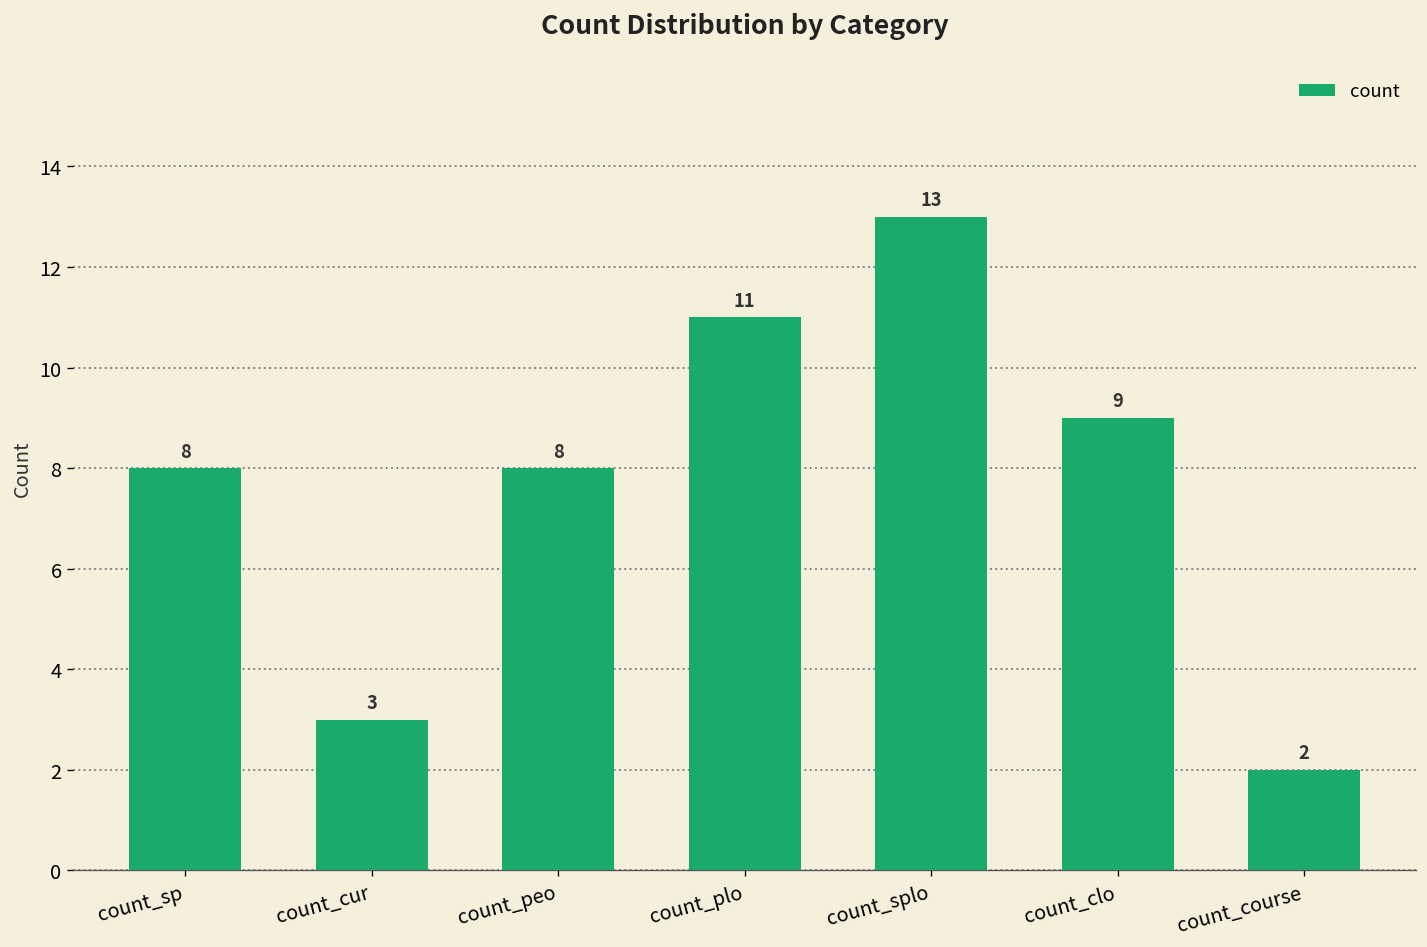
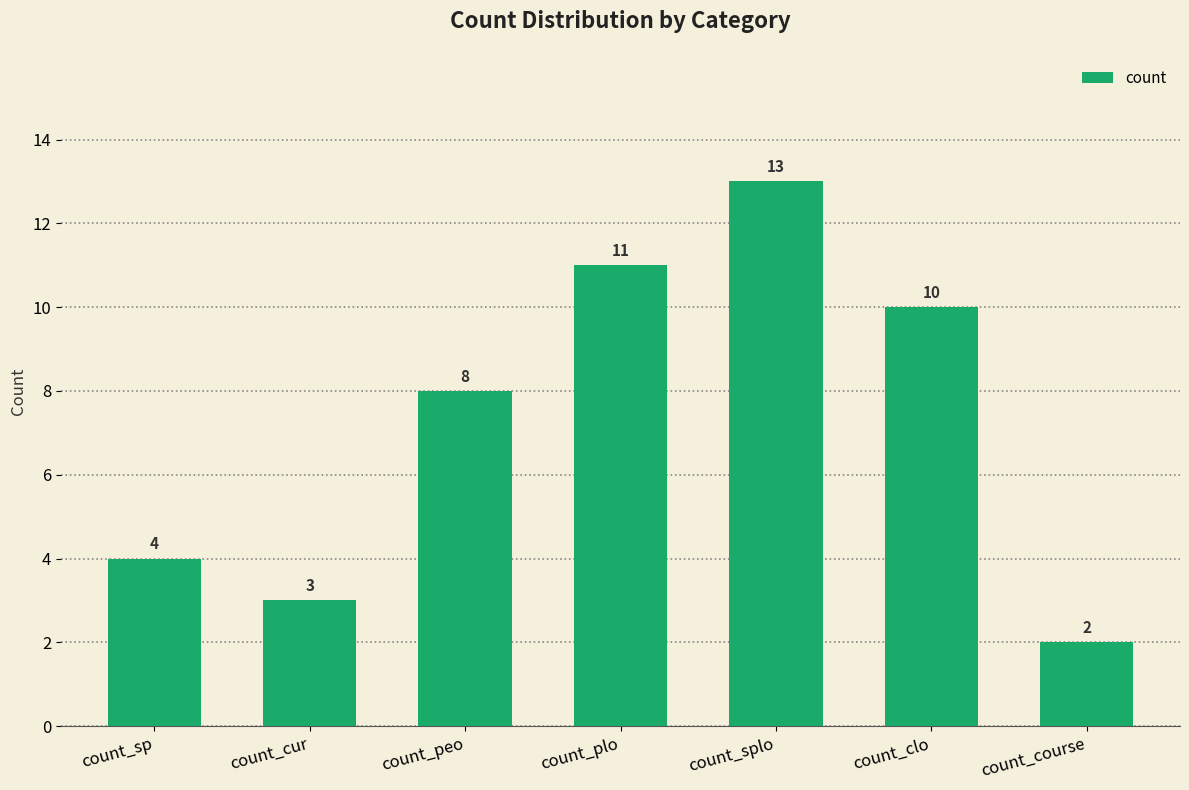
  {
-   "count_sp": 8,
+   "count_sp": 4,
    "count_cur": 3,
    "count_peo": 8,
    "count_plo": 11,
    "count_splo": 13,
-   "count_clo": 9,
+   "count_clo": 10,
    "count_course": 2
  }
